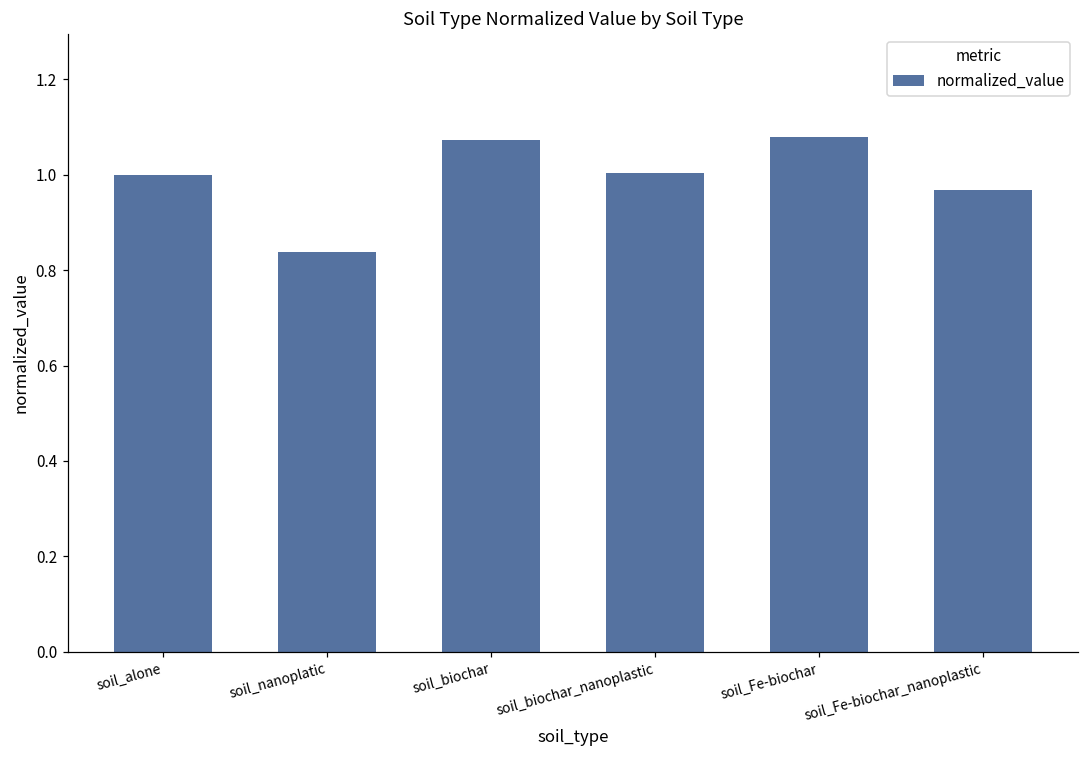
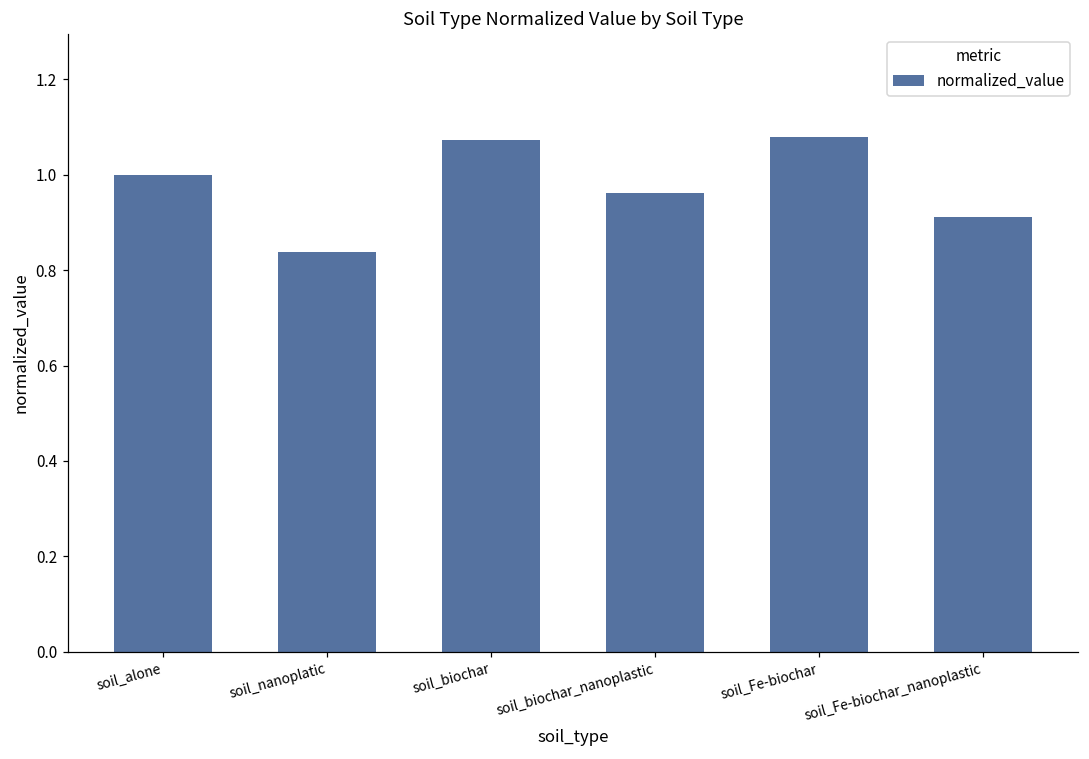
  {
    "soil_alone": 1.00,
    "soil_nanoplatic": 0.84,
    "soil_biochar": 1.07,
-   "soil_biochar_nanoplastic": 1.00,
+   "soil_biochar_nanoplastic": 0.96,
    "soil_Fe-biochar": 1.08,
-   "soil_Fe-biochar_nanoplastic": 0.97
+   "soil_Fe-biochar_nanoplastic": 0.91
  }
